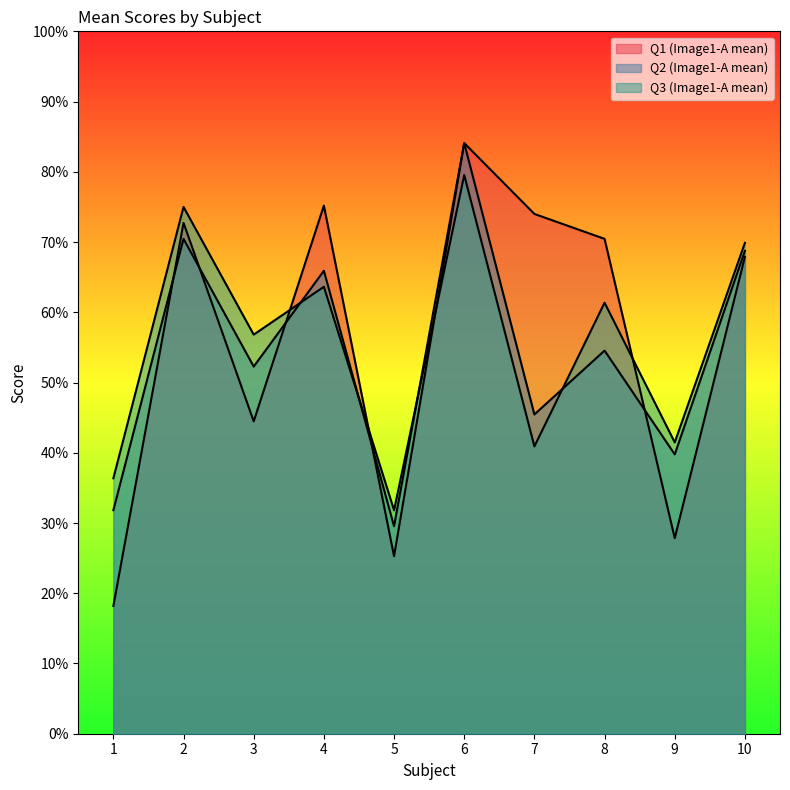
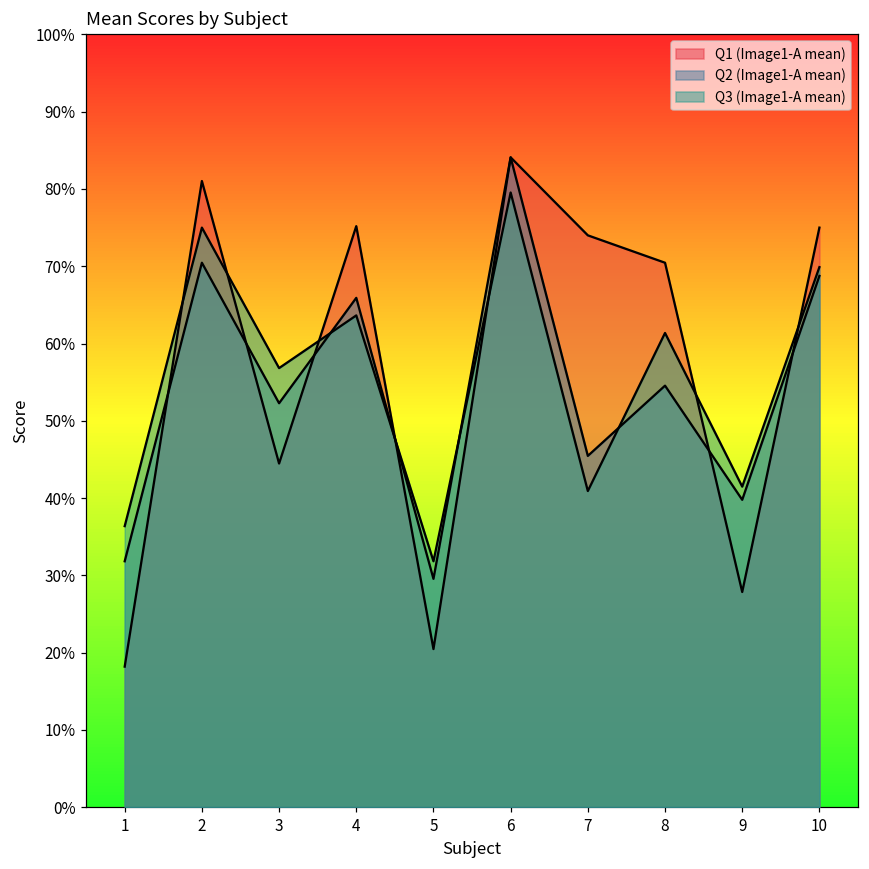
  {
    "Q1 (Image1-A mean)": {
      "1": "18%",
-     "2": "73%",
+     "2": "81%",
      "3": "44%",
      "4": "75%",
-     "5": "25%",
+     "5": "20%",
      "7": "74%",
      "8": "70%",
      "9": "28%",
-     "10": "68%"
+     "10": "75%"
    }
  }
